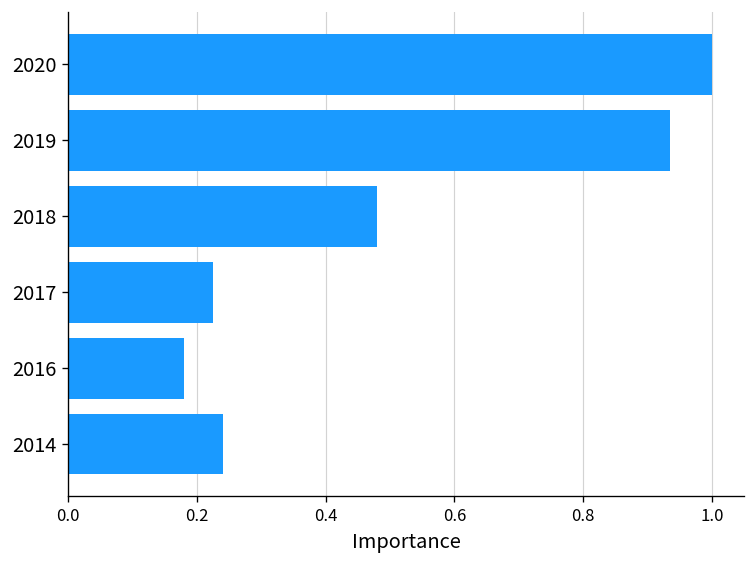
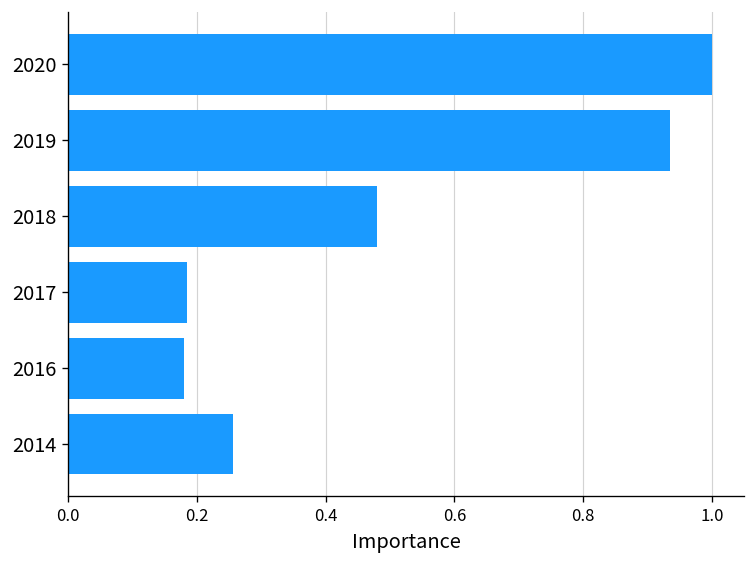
  {
    "2020": 1.00,
    "2019": 0.93,
    "2018": 0.48,
-   "2017": 0.23,
+   "2017": 0.18,
    "2016": 0.18,
-   "2014": 0.24
+   "2014": 0.26
  }
